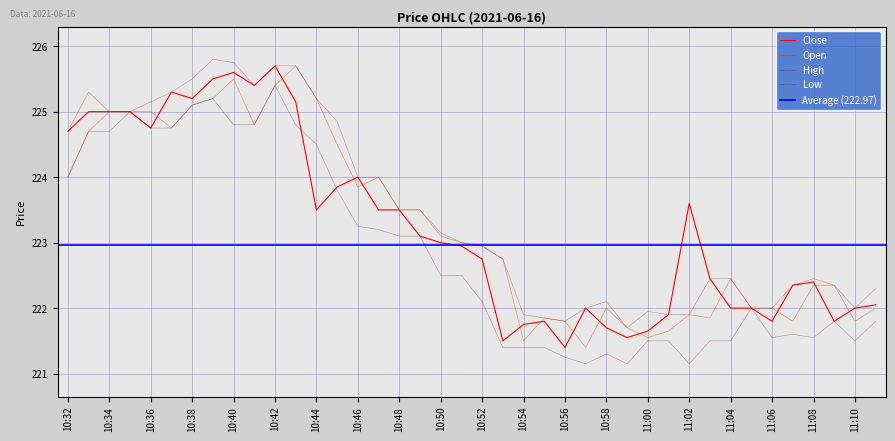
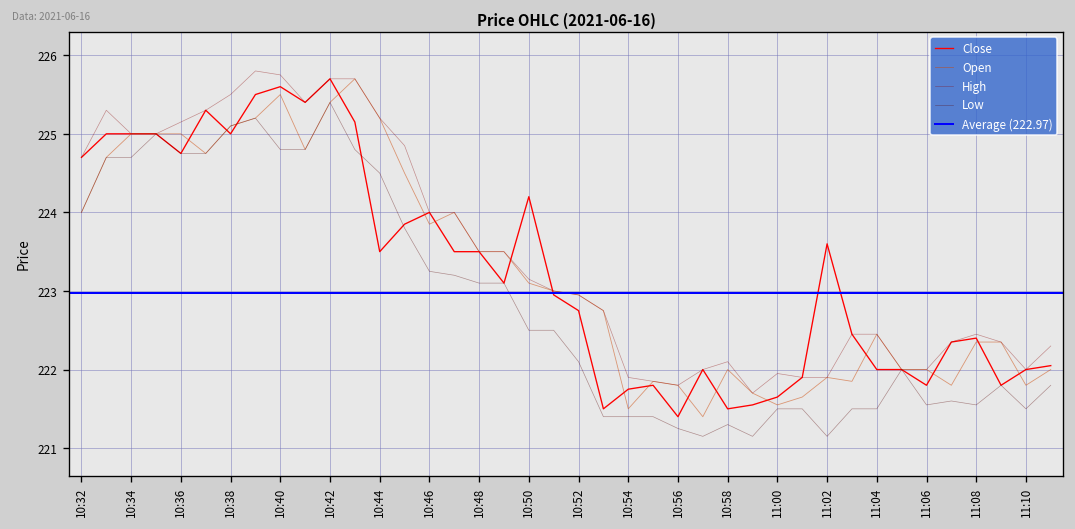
  {
    "Close": {
-     "10:38": 225.2,
+     "10:38": 225.0,
      "10:40": 225.6,
      "10:44": 223.5,
-     "10:50": 223.0,
+     "10:50": 224.2,
      "10:52": 222.8,
      "10:54": 221.8,
      "10:56": 221.4,
-     "10:58": 221.7,
+     "10:58": 221.5,
      "11:00": 221.7,
      "11:02": 223.6,
      "11:04": 222.0,
      "11:06": 221.8,
      "11:08": 222.4
    }
  }
